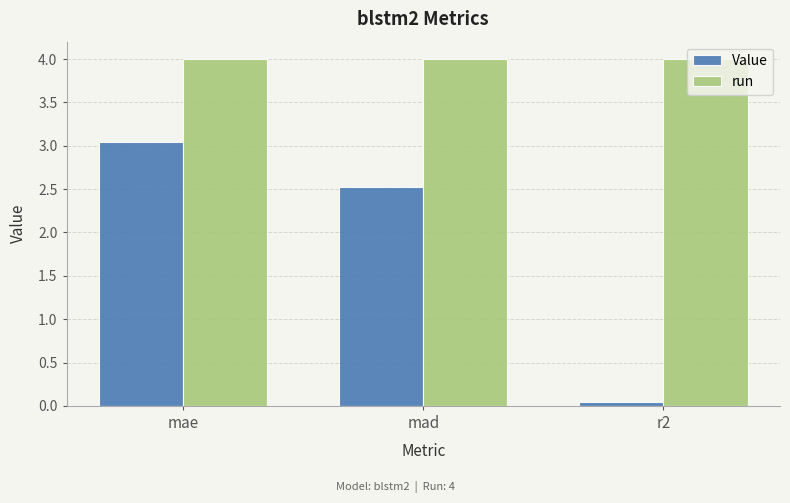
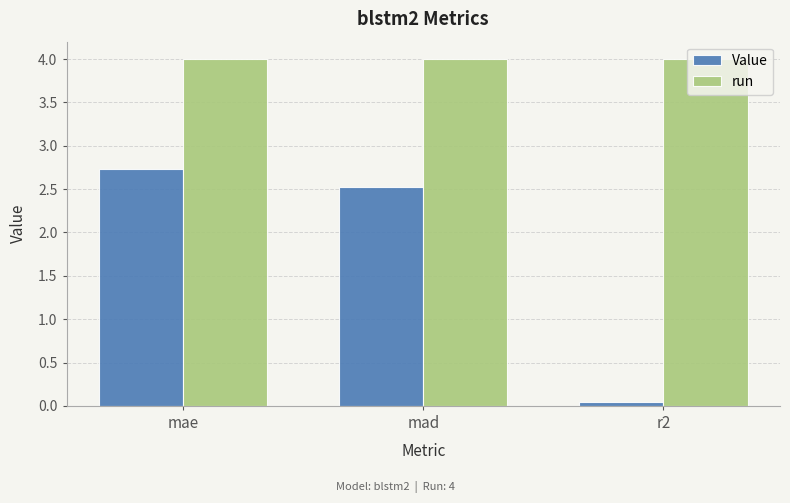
  {
    "Value": {
-     "mae": 3.0,
+     "mae": 2.7,
      "mad": 2.5,
      "r2": 0.0
    },
    "run": {
      "mae": 4.0,
      "mad": 4.0
    }
  }
